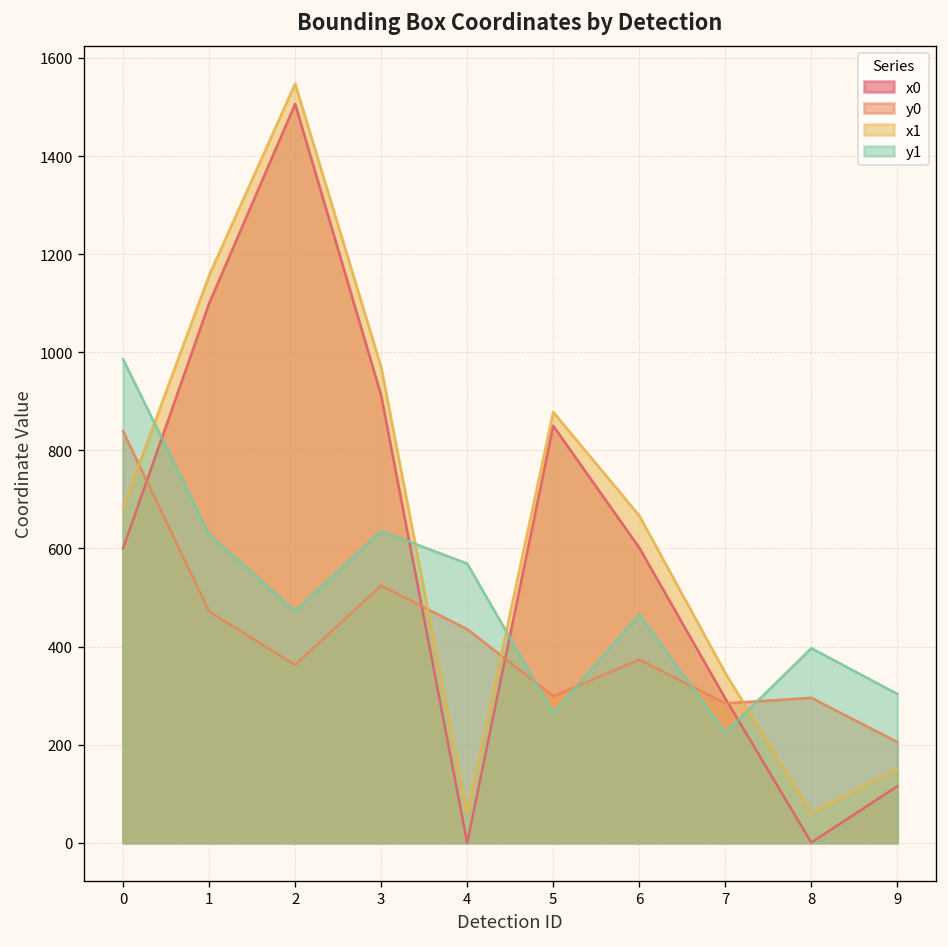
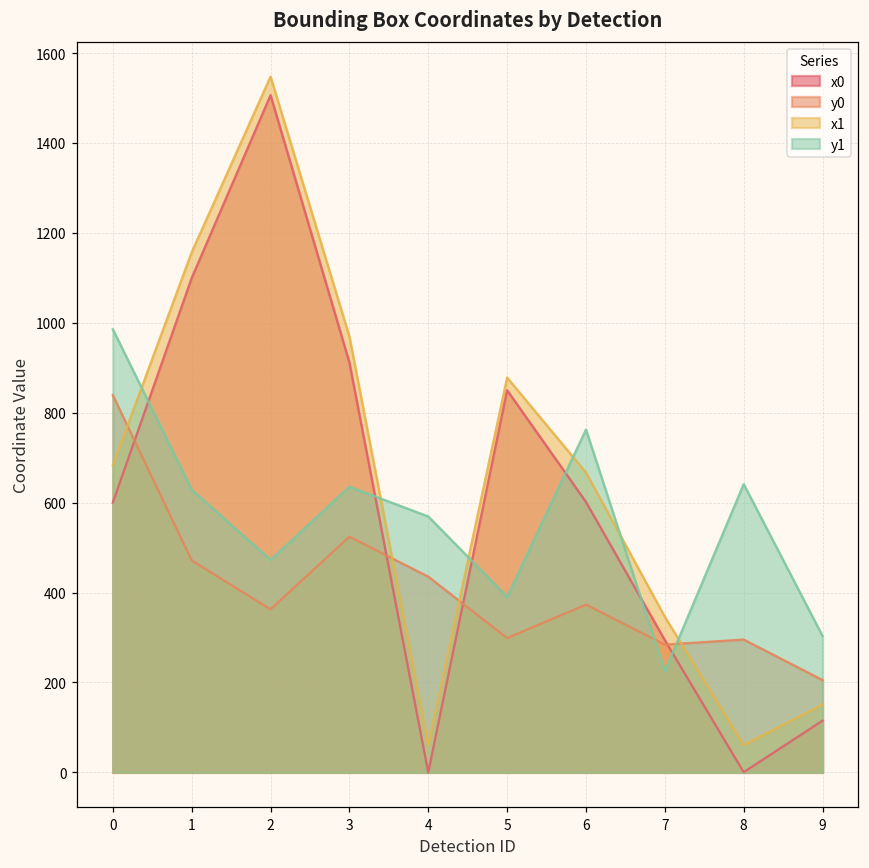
  {
    "y1": {
      "0": 990,
      "1": 630,
      "2": 470,
      "3": 640,
      "4": 570,
-     "5": 260,
-     "6": 470,
+     "5": 390,
+     "6": 760,
      "7": 220,
-     "8": 400,
+     "8": 640,
      "9": 300
    }
  }
